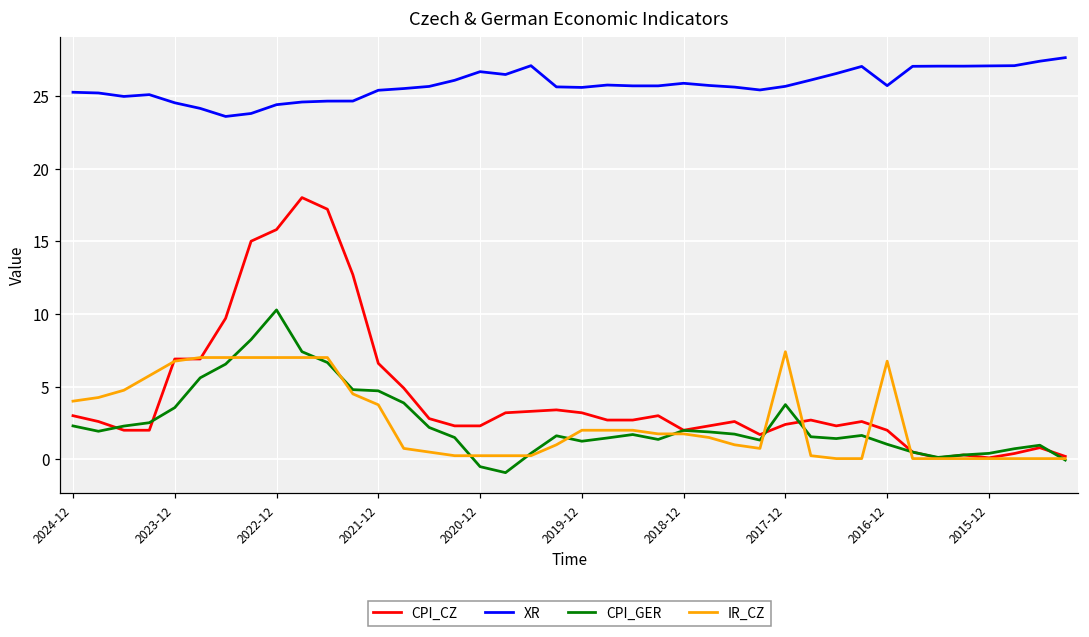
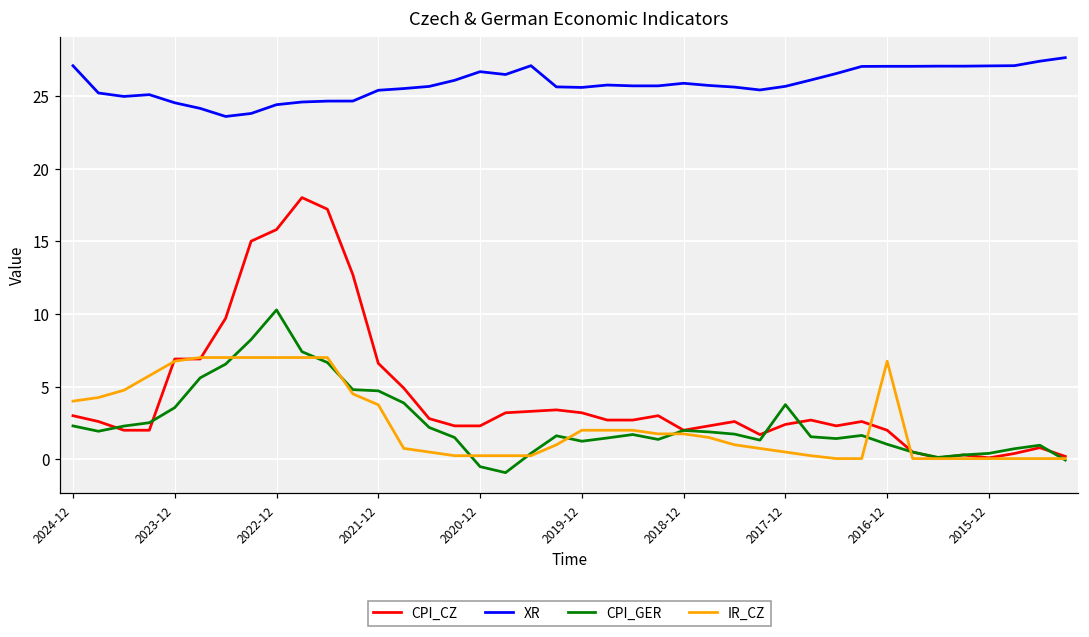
  {
    "CPI_CZ": {
      "2024-12": 3.0,
      "2022-12": 15.8,
      "2021-12": 6.6,
      "2020-12": 2.3,
      "2019-12": 3.2,
      "2017-12": 2.4,
      "2016-12": 2.0
    },
    "XR": {
-     "2024-12": 25.2,
+     "2024-12": 27.1,
      "2023-12": 24.5,
      "2022-12": 24.4,
      "2021-12": 25.4,
      "2020-12": 26.7,
      "2019-12": 25.6,
      "2018-12": 25.9,
      "2017-12": 25.7,
-     "2016-12": 25.7,
+     "2016-12": 27.0,
      "2015-12": 27.1
    },
    "CPI_GER": {
      "2024-12": 2.3,
      "2023-12": 3.6,
      "2022-12": 10.3,
      "2021-12": 4.7,
      "2020-12": -0.5,
      "2019-12": 1.2,
      "2017-12": 3.8,
      "2016-12": 1.0,
      "2015-12": 0.4
    },
    "IR_CZ": {
      "2024-12": 4.0,
      "2022-12": 7.0,
      "2021-12": 3.8,
      "2020-12": 0.3,
      "2019-12": 2.0,
      "2018-12": 1.8,
-     "2017-12": 7.4,
+     "2017-12": 0.5,
      "2016-12": 6.8
    }
  }
